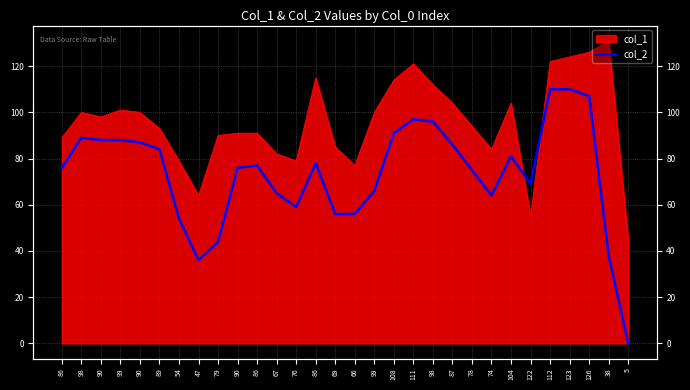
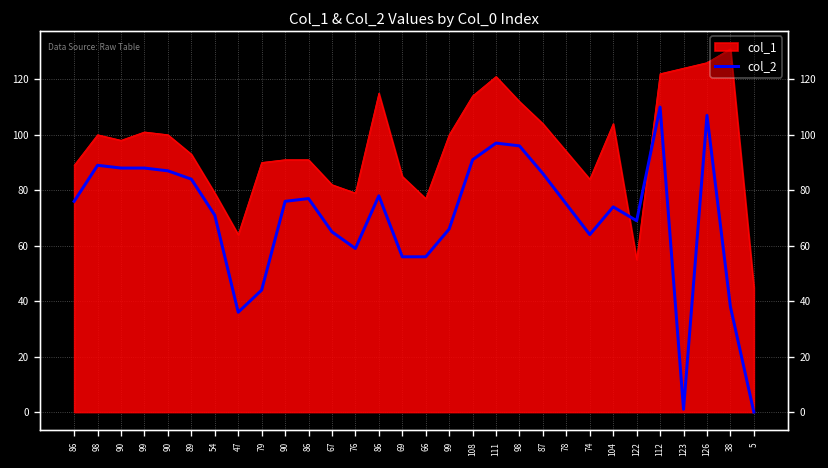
  {
    "col_1": {
      "89": 93,
      "54": 79,
      "47": 64,
      "79": 90,
      "67": 82,
      "76": 79,
      "69": 85,
      "66": 77,
      "108": 114,
      "111": 121,
      "87": 104,
      "78": 94,
      "74": 84,
      "104": 104,
      "122": 55,
      "112": 122,
      "123": 124,
      "126": 126,
      "5": 45
    },
    "col_2": {
      "89": 84,
-     "54": 54,
+     "54": 71,
      "47": 36,
      "79": 44,
      "67": 65,
      "76": 59,
      "69": 56,
      "66": 56,
      "108": 91,
      "111": 97,
      "87": 86,
      "78": 75,
      "74": 64,
-     "104": 81,
+     "104": 74,
      "122": 69,
      "112": 110,
-     "123": 110,
+     "123": 1,
      "126": 107,
      "38": 38,
      "5": 0
    }
  }
